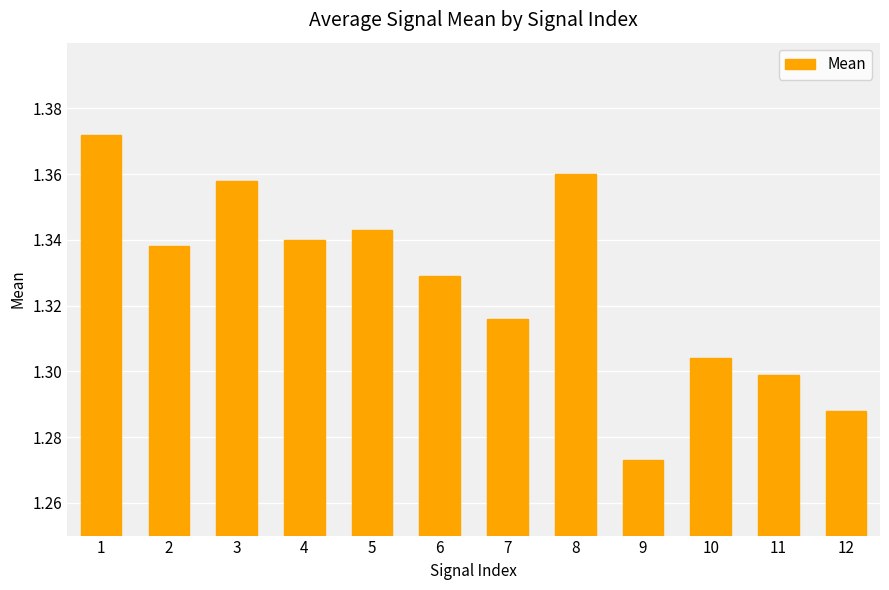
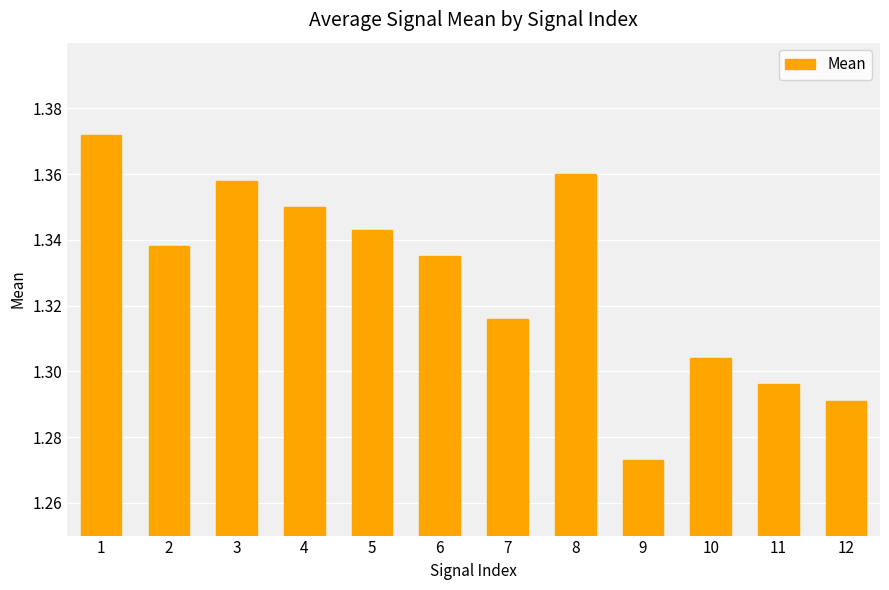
  {
    "1": 1.372,
    "2": 1.338,
    "3": 1.358,
-   "4": 1.34,
+   "4": 1.35,
    "5": 1.343,
-   "6": 1.329,
+   "6": 1.335,
    "7": 1.316,
    "8": 1.360,
    "9": 1.273,
    "10": 1.304,
-   "11": 1.299,
-   "12": 1.288
+   "11": 1.296,
+   "12": 1.291
  }
